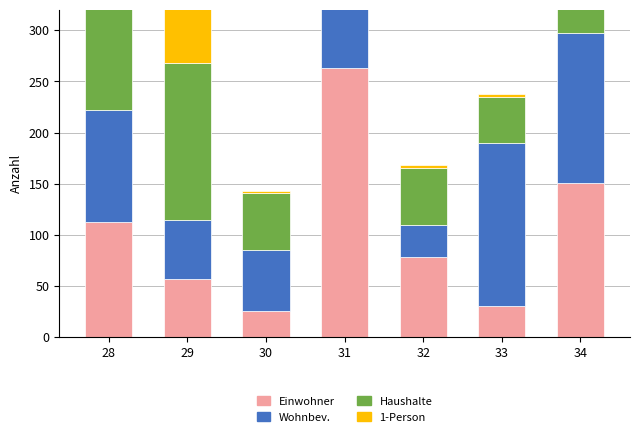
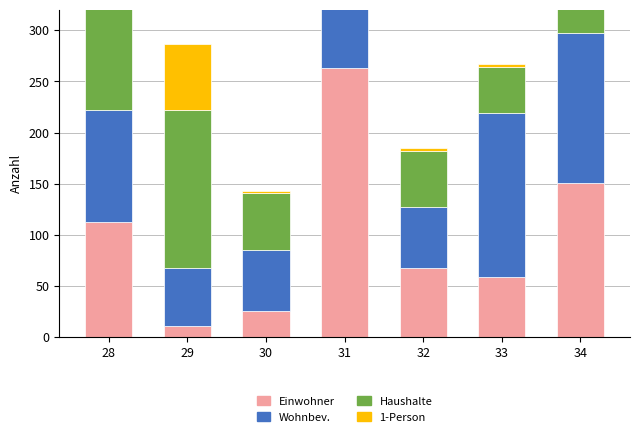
  {
    "Einwohner": {
      "28": 113,
-     "29": 57,
+     "29": 11,
      "30": 25,
      "31": 263,
-     "32": 78,
-     "33": 30,
+     "32": 68,
+     "33": 59,
      "34": 151
    },
    "Wohnbev.": {
      "28": 109,
      "29": 57,
      "30": 60,
-     "32": 32,
+     "32": 59,
      "33": 160,
      "34": 146
    },
    "Haushalte": {
      "29": 154,
      "30": 56,
      "32": 55,
      "33": 45
    },
    "1-Person": {
      "32": 3,
      "33": 3
    }
  }
